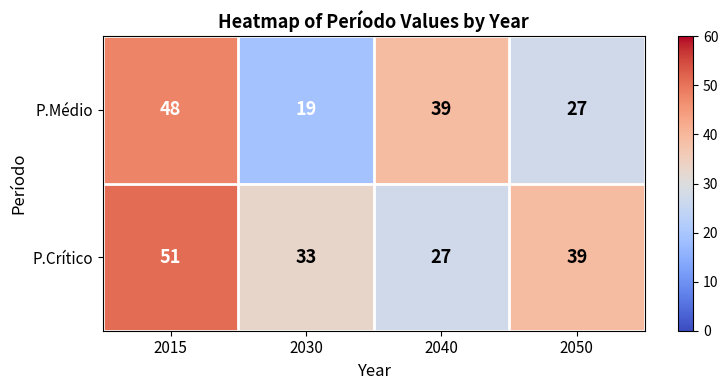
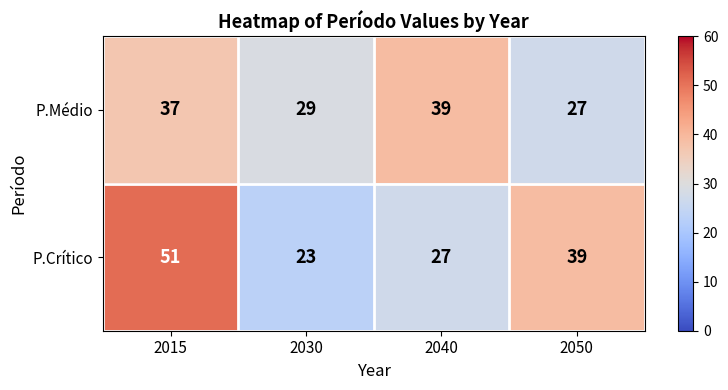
  {
    "P.Médio": {
-     "2015": 48,
-     "2030": 19,
+     "2015": 37,
+     "2030": 29,
      "2040": 39,
      "2050": 27
    },
    "P.Crítico": {
      "2015": 51,
-     "2030": 33,
+     "2030": 23,
      "2040": 27,
      "2050": 39
    }
  }
